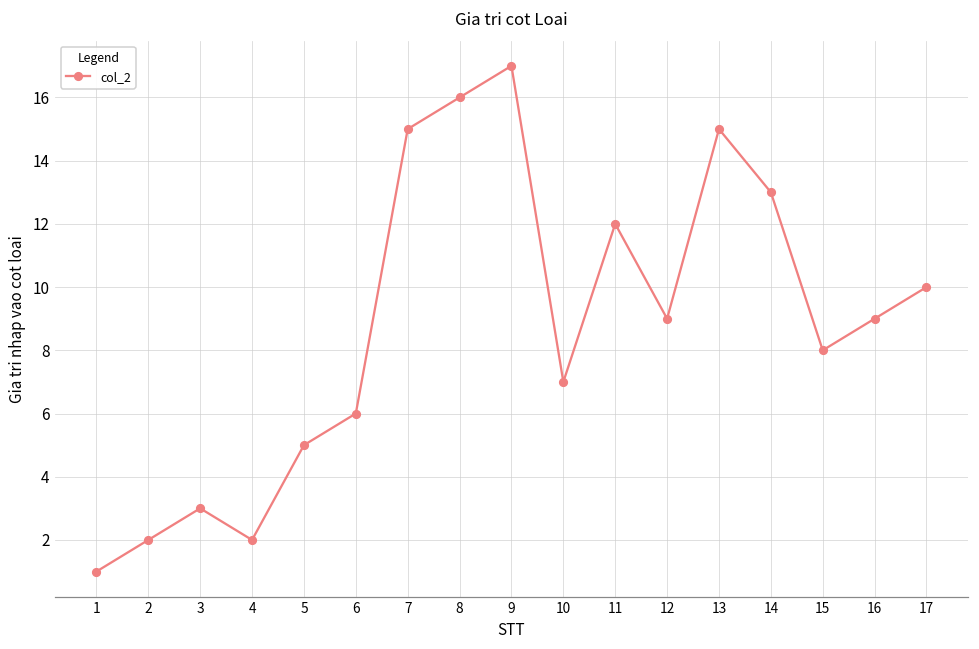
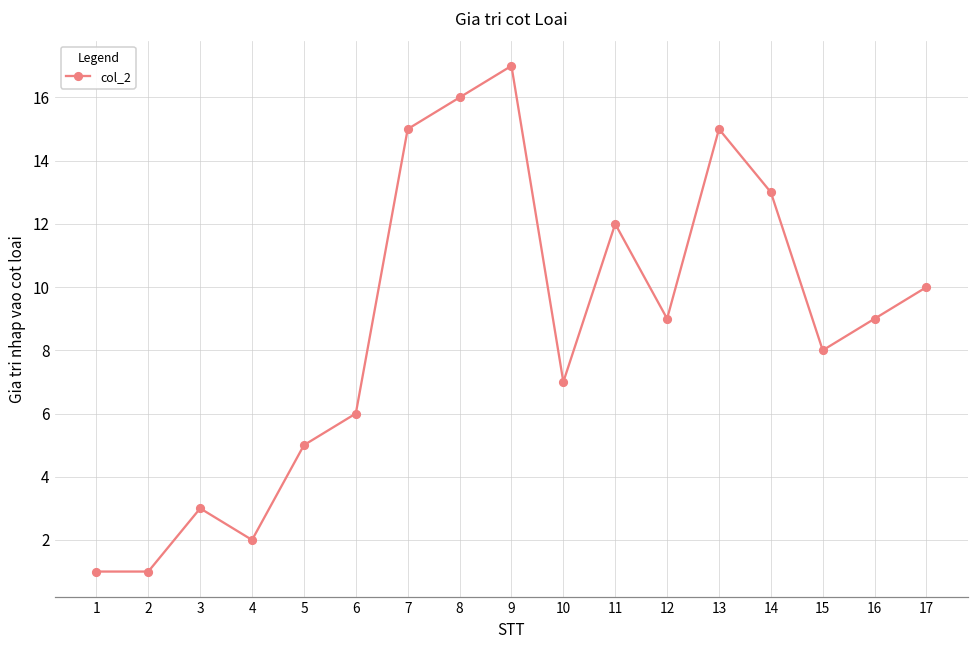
  {
    "1": 1,
-   "2": 2,
+   "2": 1,
    "3": 3,
    "4": 2,
    "5": 5,
    "6": 6,
    "7": 15,
    "8": 16,
    "9": 17,
    "10": 7,
    "11": 12,
    "12": 9,
    "13": 15,
    "14": 13,
    "15": 8,
    "16": 9,
    "17": 10
  }
